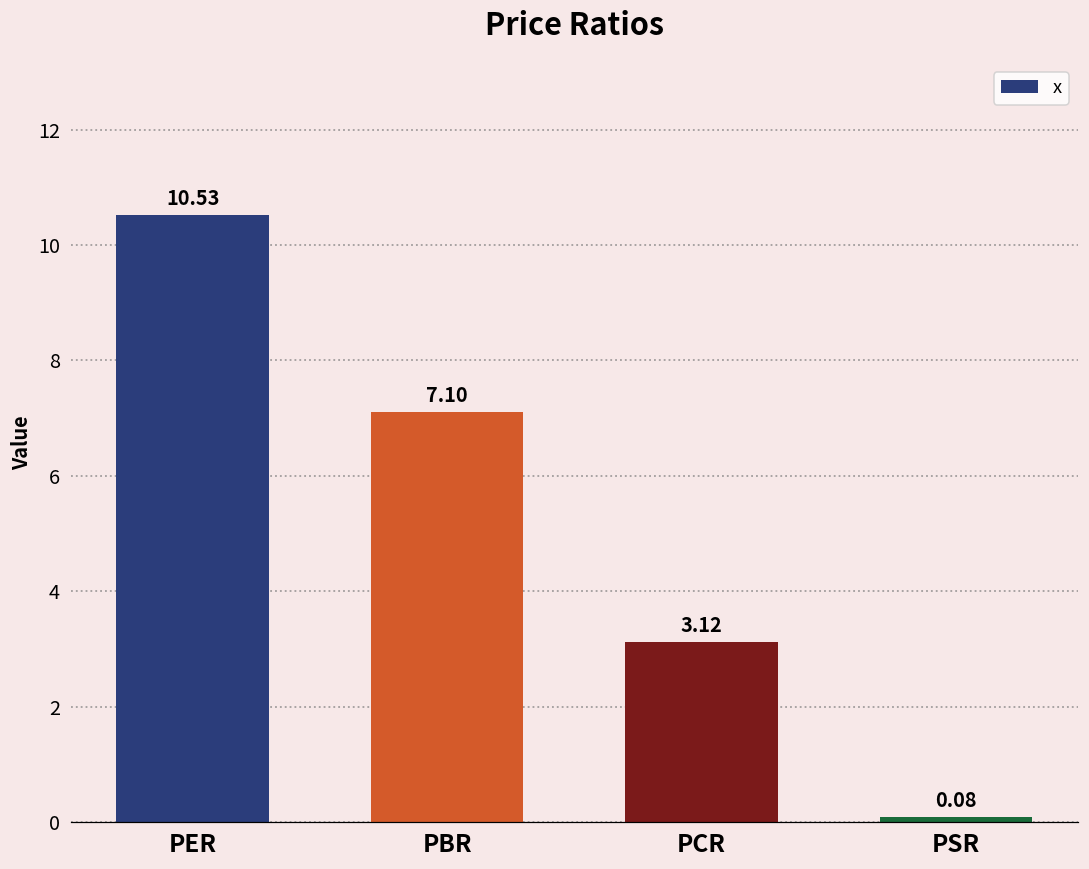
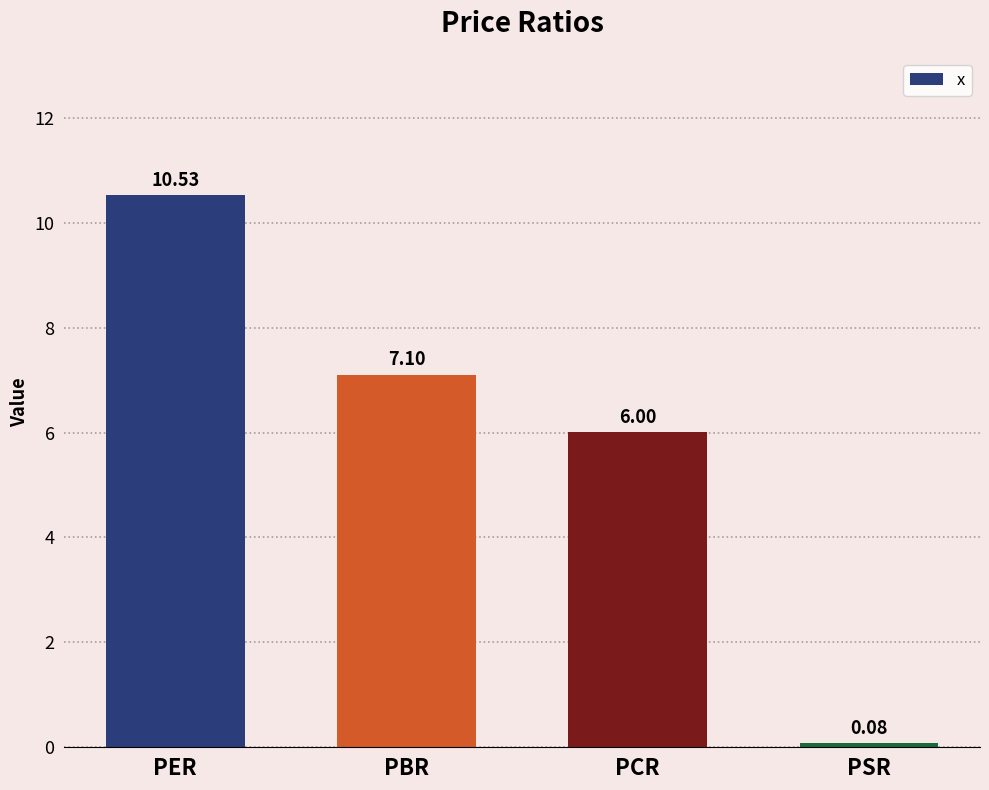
  {
    "PER": 10.53,
    "PBR": 7.10,
-   "PCR": 3.12,
+   "PCR": 6.00,
    "PSR": 0.08
  }
